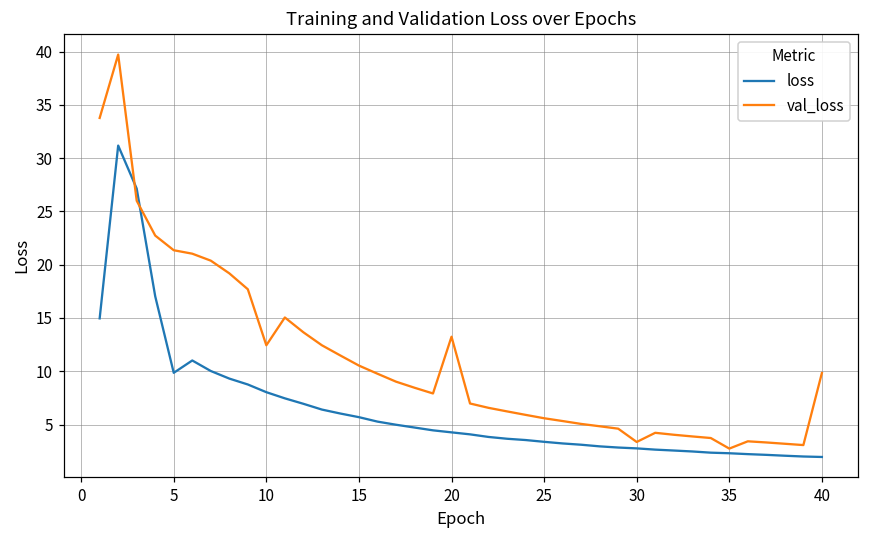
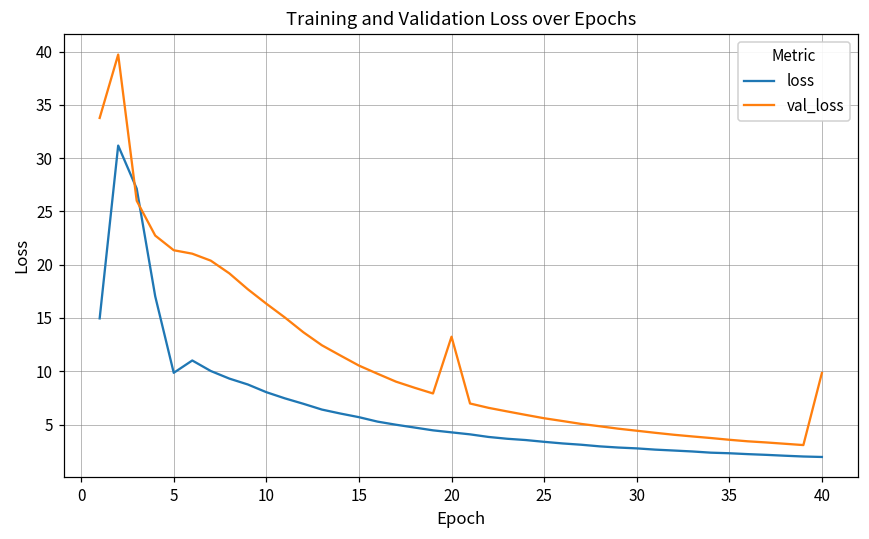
  {
    "loss": {
      "5": 10,
      "10": 8,
      "15": 6,
      "20": 4,
      "25": 3,
      "30": 3,
      "35": 2,
      "40": 2
    },
    "val_loss": {
      "5": 21,
-     "10": 12,
+     "10": 16,
      "15": 11,
      "20": 13,
      "25": 6,
-     "30": 3,
-     "35": 3,
+     "30": 4,
+     "35": 4,
      "40": 10
    }
  }
